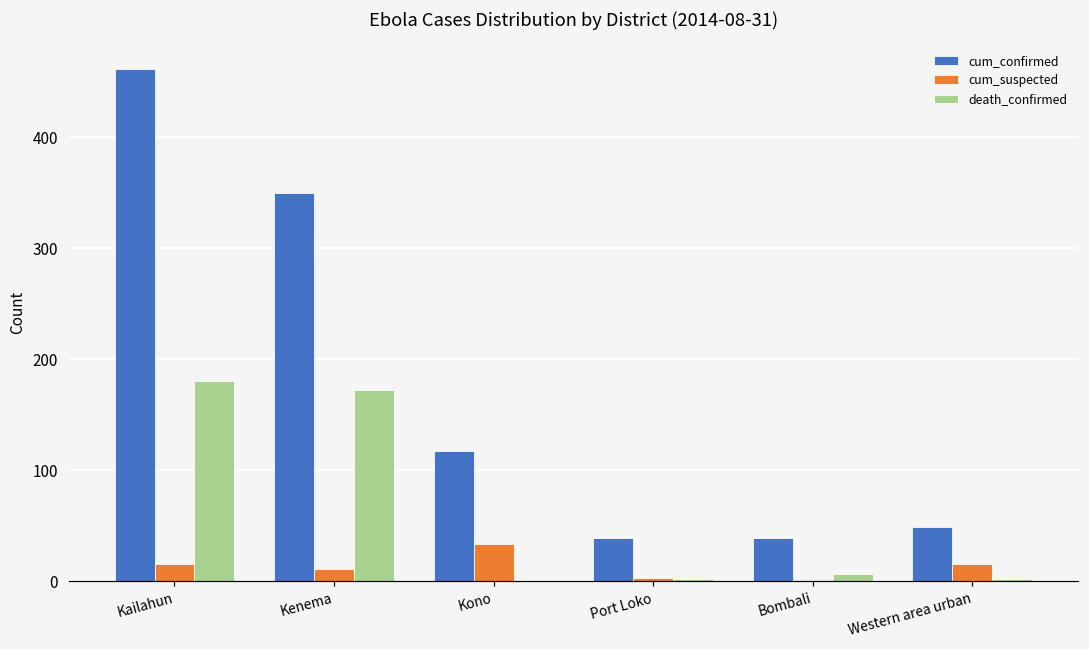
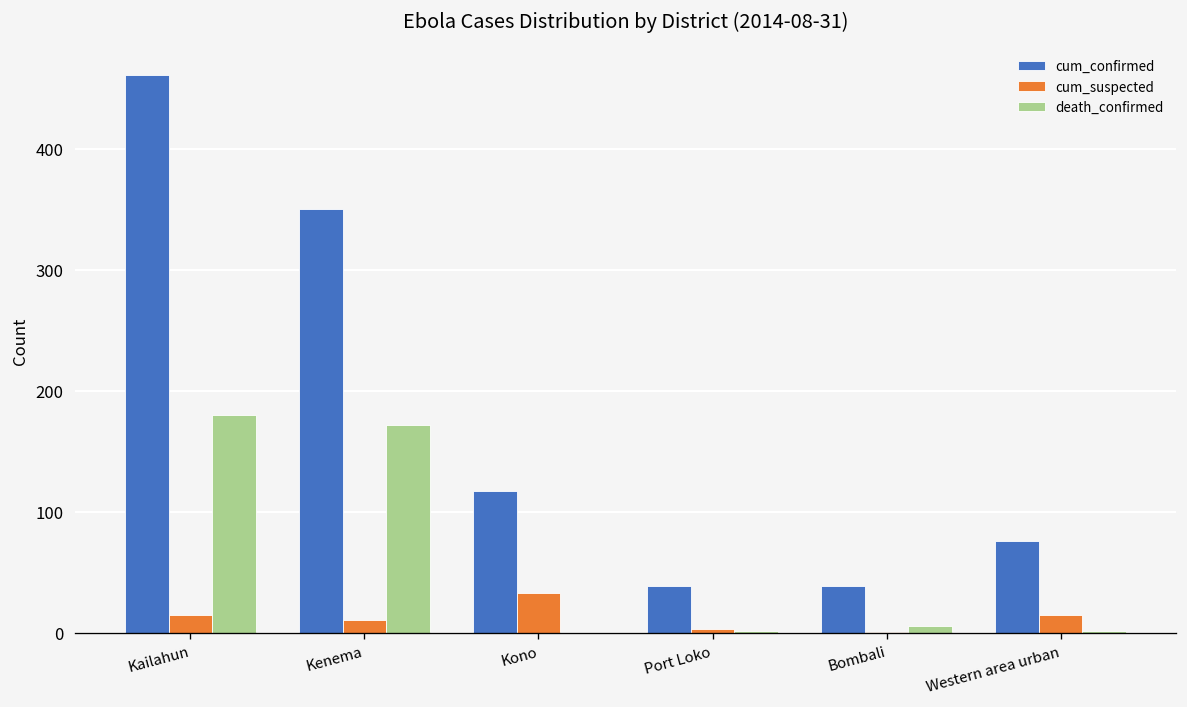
  {
    "cum_confirmed": {
      "Kailahun": 461,
      "Kenema": 350,
      "Kono": 117,
      "Port Loko": 39,
      "Bombali": 39,
-     "Western area urban": 49
+     "Western area urban": 76
    },
    "cum_suspected": {
      "Kailahun": 15,
      "Kenema": 11,
      "Kono": 33,
      "Port Loko": 3,
      "Western area urban": 15
    },
    "death_confirmed": {
      "Kailahun": 180,
      "Kenema": 172,
      "Kono": 0,
      "Bombali": 6
    }
  }
